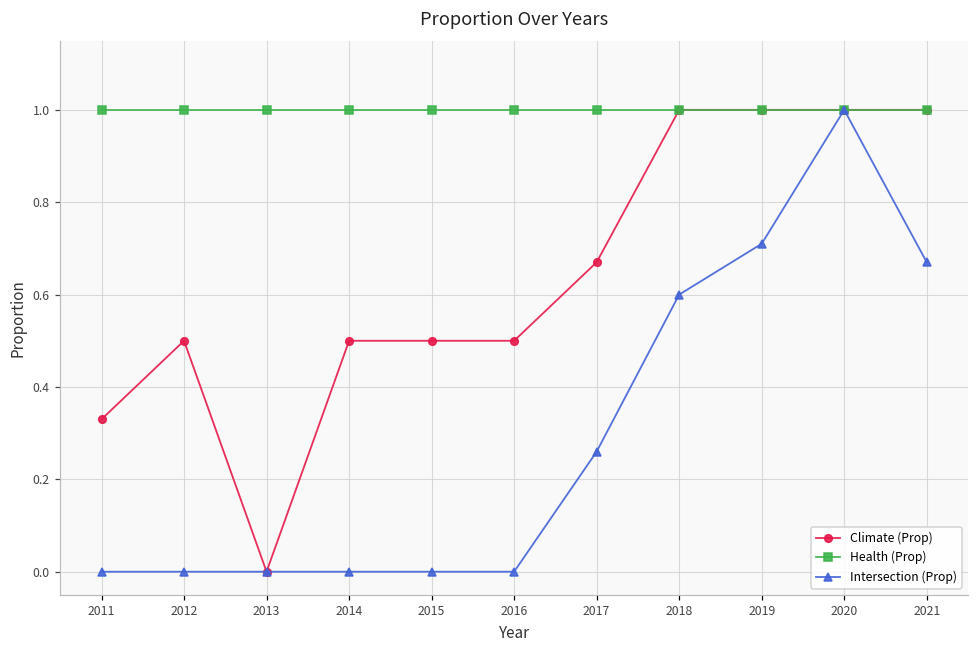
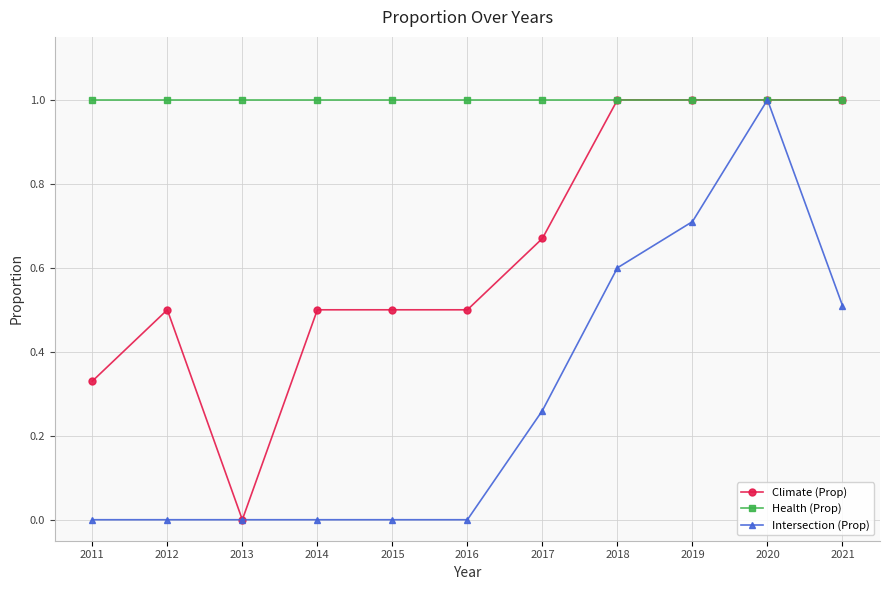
  {
    "Climate (Prop)": {
      "2011": 0.33,
      "2012": 0.50,
      "2014": 0.50,
      "2015": 0.50,
      "2016": 0.50,
      "2017": 0.67
    },
    "Health (Prop)": {
      "2011": 1.00,
      "2012": 1.00,
      "2013": 1.00,
      "2014": 1.00,
      "2015": 1.00,
      "2016": 1.00,
      "2017": 1.00
    },
    "Intersection (Prop)": {
      "2011": 0.00,
      "2012": 0.00,
      "2014": 0.00,
      "2015": 0.00,
      "2016": 0.00,
      "2017": 0.26,
      "2018": 0.60,
      "2019": 0.71,
-     "2021": 0.67
+     "2021": 0.51
    }
  }
